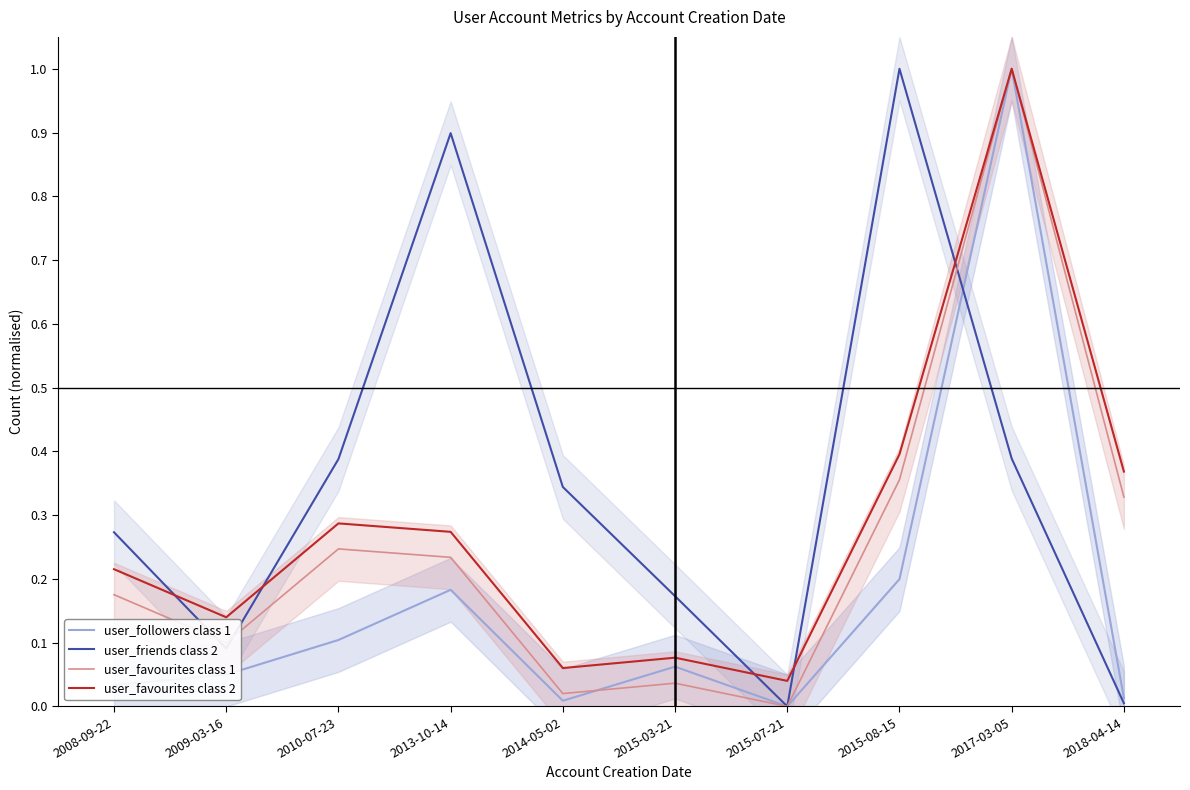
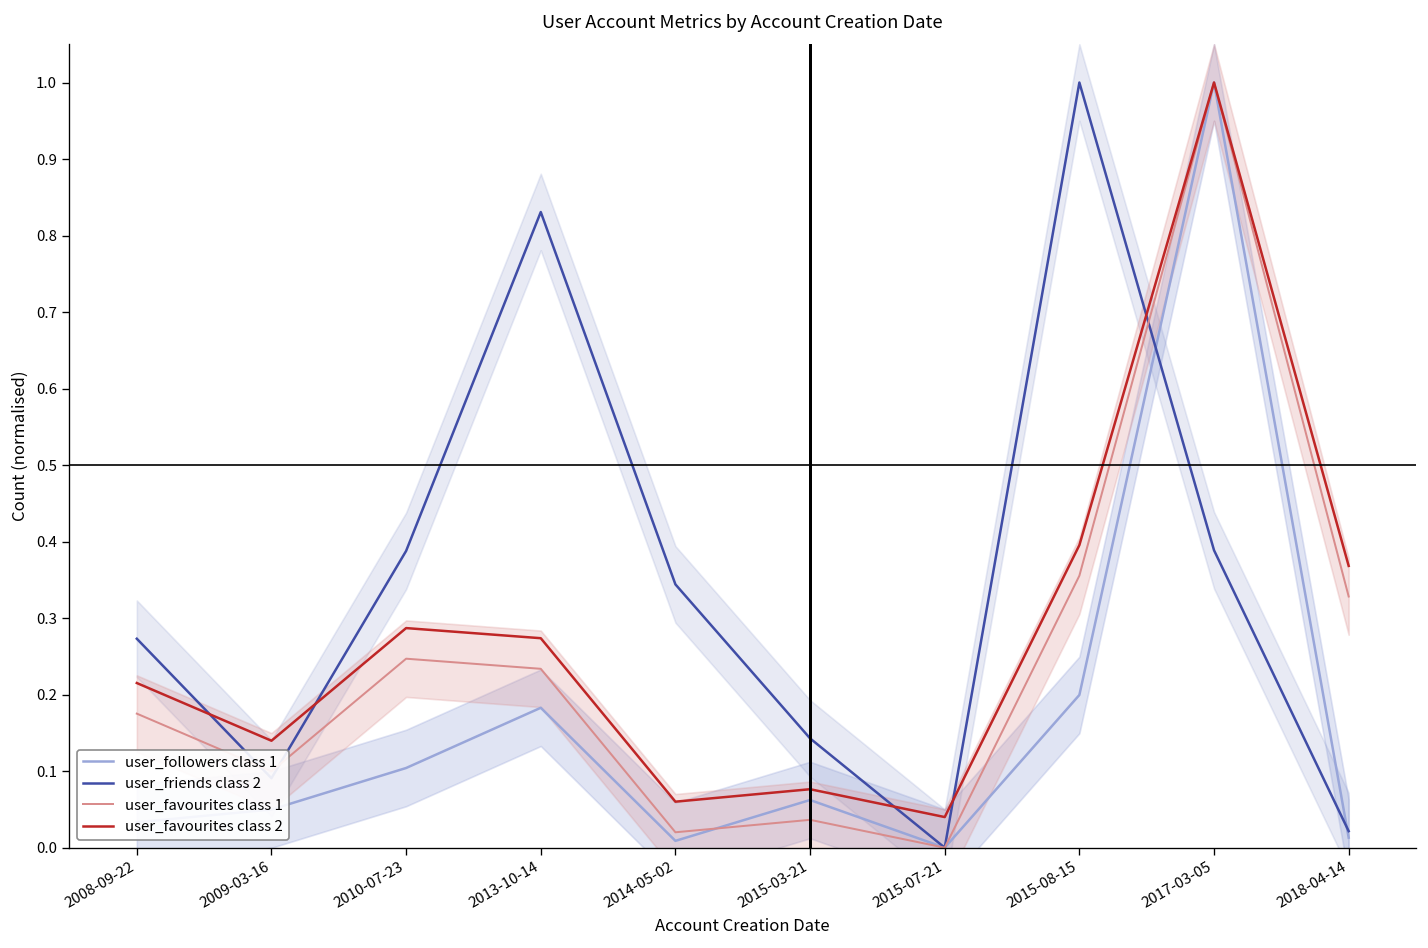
  {
    "user_friends class 2": {
      "2008-09-22": 0.27,
      "2010-07-23": 0.39,
-     "2013-10-14": 0.90,
+     "2013-10-14": 0.83,
      "2014-05-02": 0.34,
-     "2015-03-21": 0.17,
+     "2015-03-21": 0.14,
      "2015-08-15": 1.00,
      "2017-03-05": 0.39,
-     "2018-04-14": 0.00
+     "2018-04-14": 0.02
    },
    "user_favourites class 2": {
      "2008-09-22": 0.22,
      "2010-07-23": 0.29,
      "2013-10-14": 0.27,
      "2015-03-21": 0.08,
      "2015-07-21": 0.04,
      "2015-08-15": 0.40,
      "2018-04-14": 0.37
    }
  }
